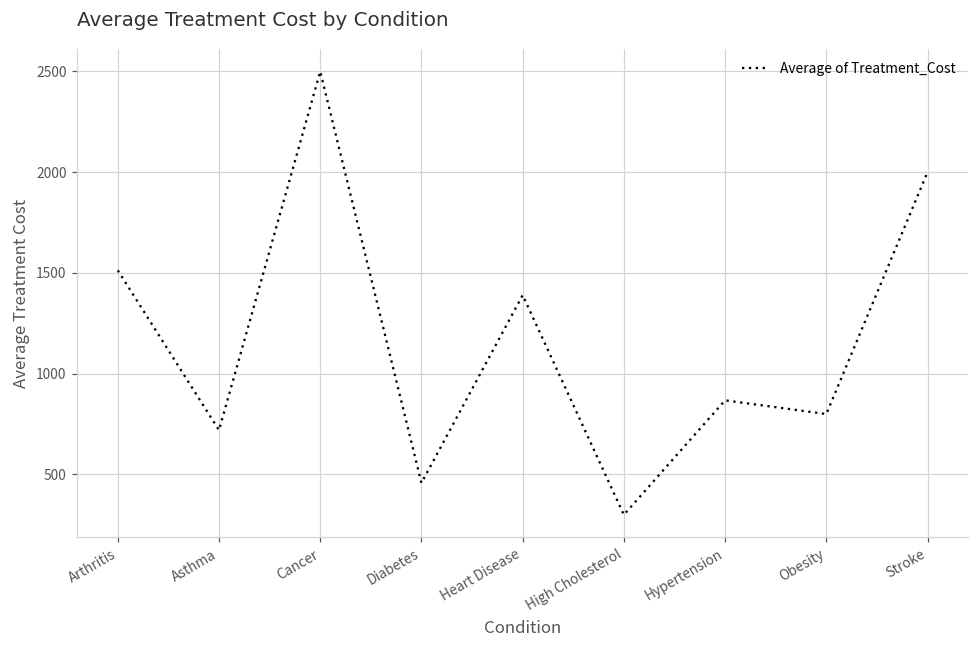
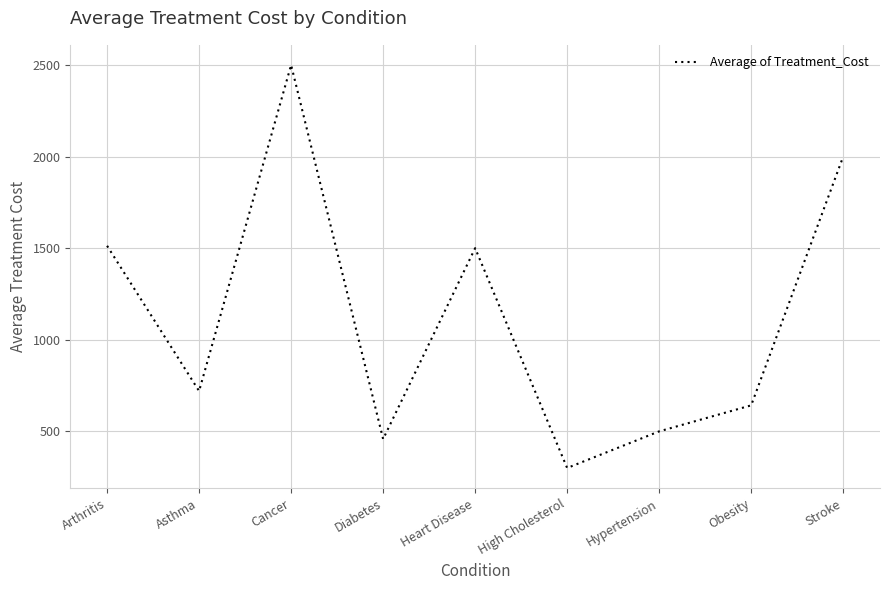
  {
    "Arthritis": 1510,
    "Asthma": 720,
    "Cancer": 2500,
    "Diabetes": 460,
-   "Heart Disease": 1390,
+   "Heart Disease": 1500,
    "High Cholesterol": 300,
-   "Hypertension": 870,
-   "Obesity": 800,
+   "Hypertension": 500,
+   "Obesity": 640,
    "Stroke": 2000
  }
